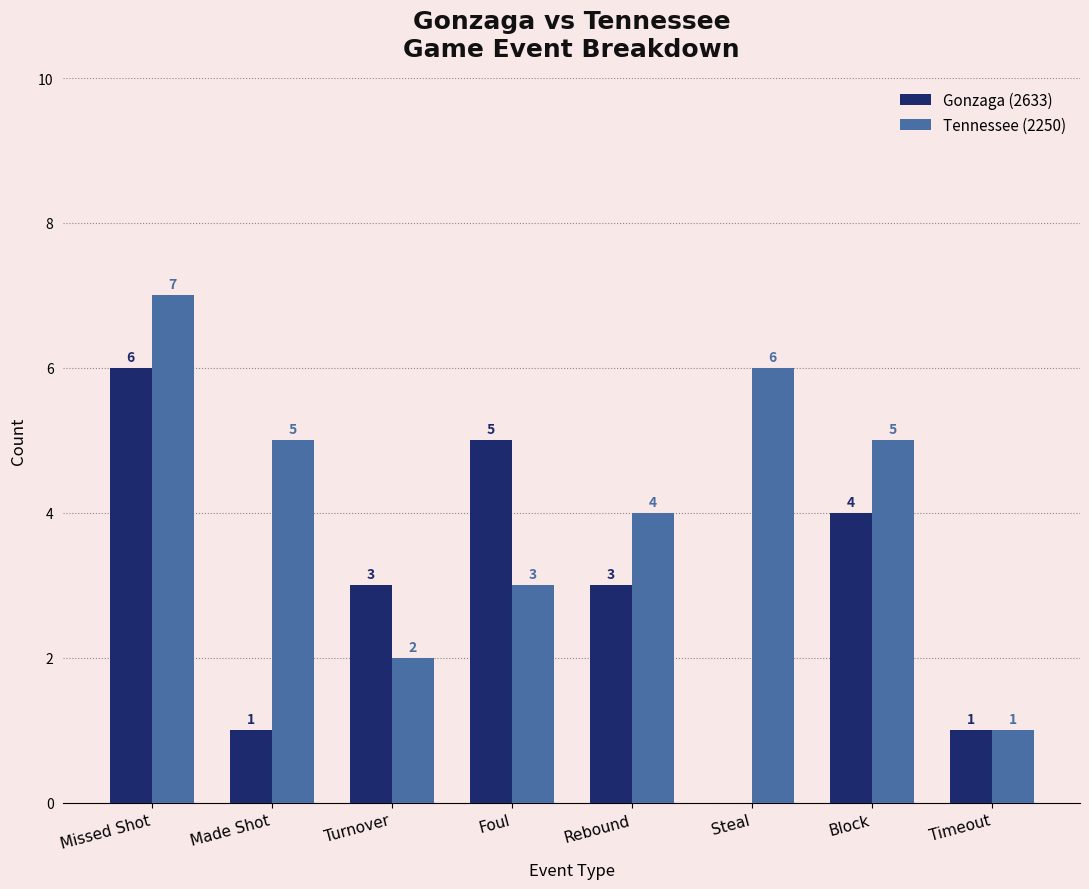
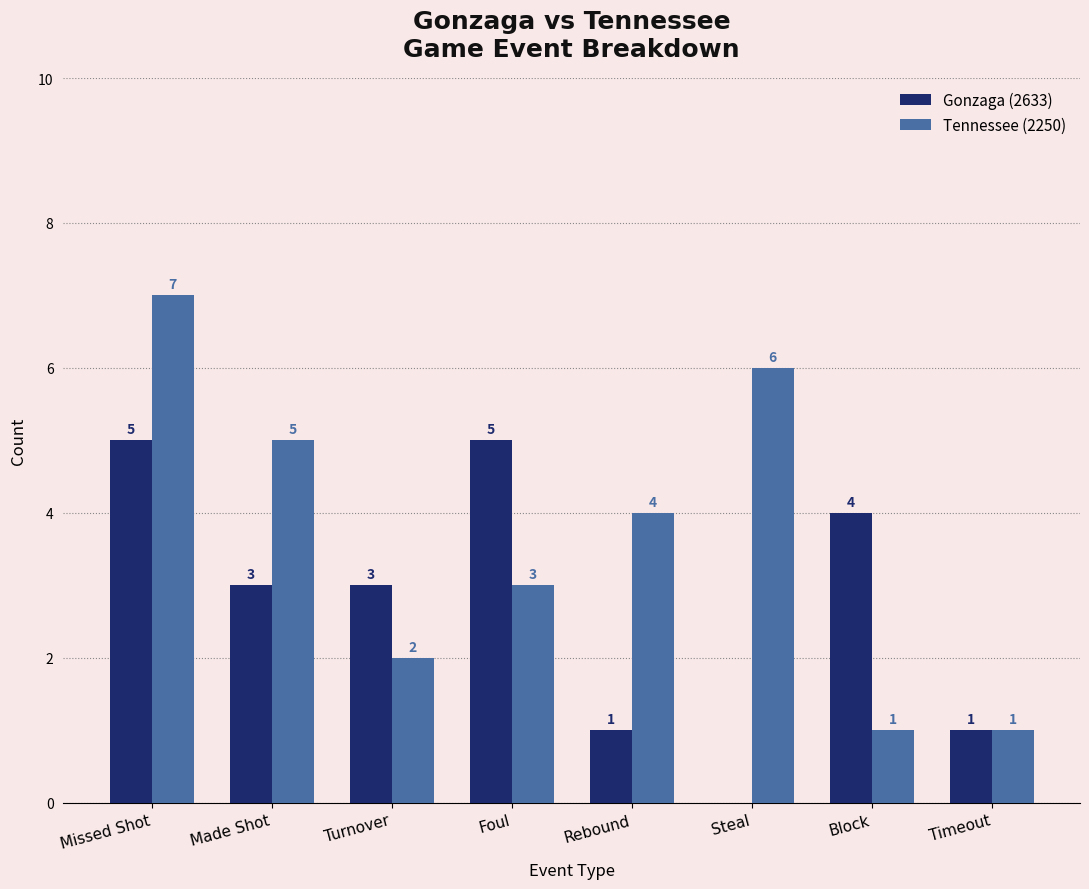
  {
    "Gonzaga (2633)": {
-     "Missed Shot": 6,
-     "Made Shot": 1,
+     "Missed Shot": 5,
+     "Made Shot": 3,
      "Turnover": 3,
      "Foul": 5,
-     "Rebound": 3,
+     "Rebound": 1,
      "Block": 4,
      "Timeout": 1
    },
    "Tennessee (2250)": {
      "Missed Shot": 7,
      "Made Shot": 5,
      "Turnover": 2,
      "Foul": 3,
      "Rebound": 4,
      "Steal": 6,
-     "Block": 5,
+     "Block": 1,
      "Timeout": 1
    }
  }
